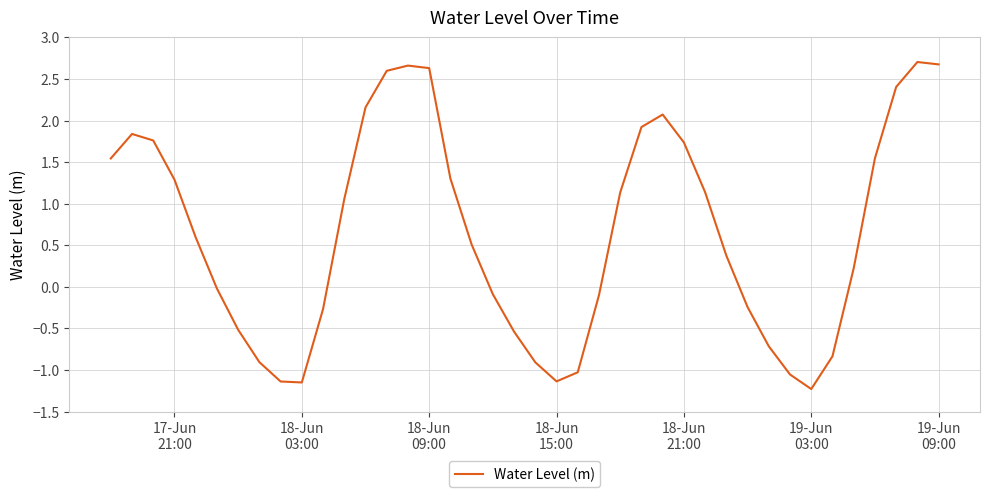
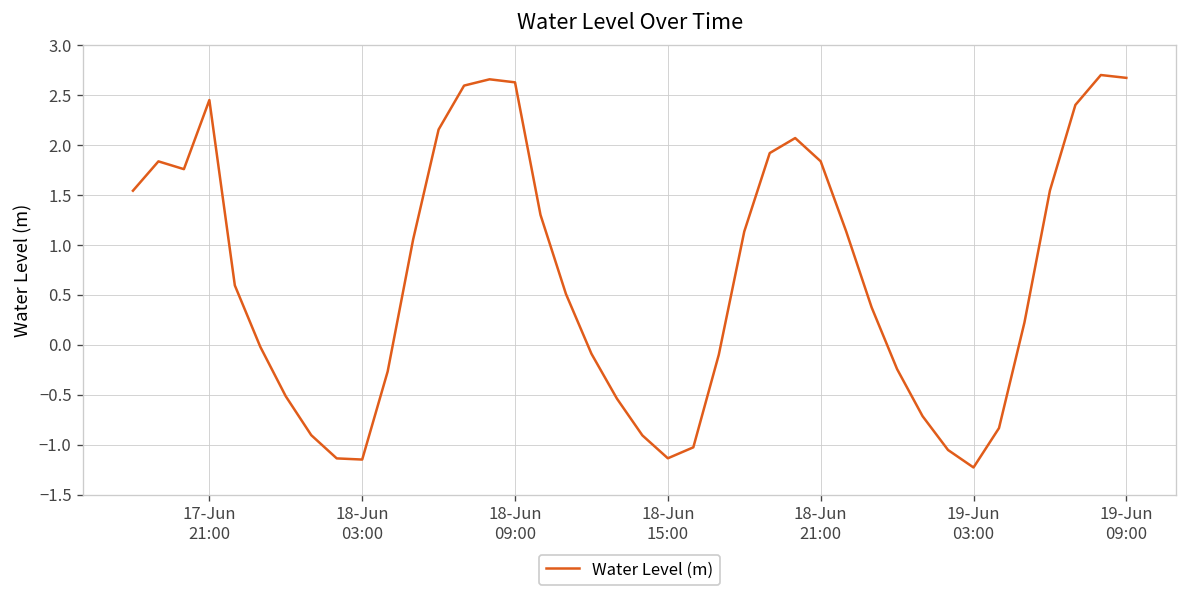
  {
-   "17-Jun 21:00": 1.3,
+   "17-Jun 21:00": 2.5,
    "18-Jun 03:00": -1.1,
    "18-Jun 09:00": 2.6,
    "18-Jun 15:00": -1.1,
-   "18-Jun 21:00": 1.7,
+   "18-Jun 21:00": 1.8,
    "19-Jun 03:00": -1.2,
    "19-Jun 09:00": 2.7
  }
